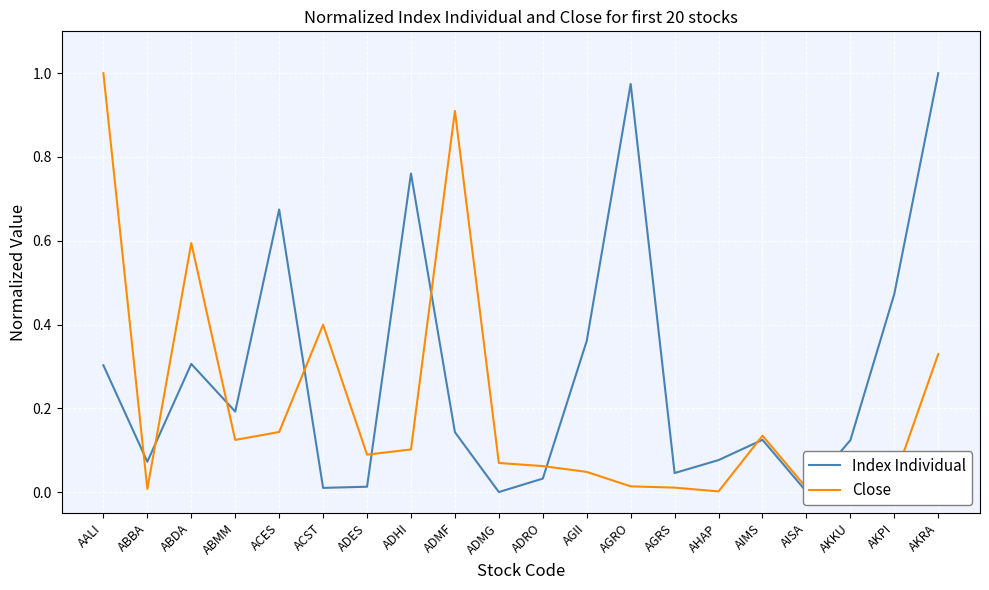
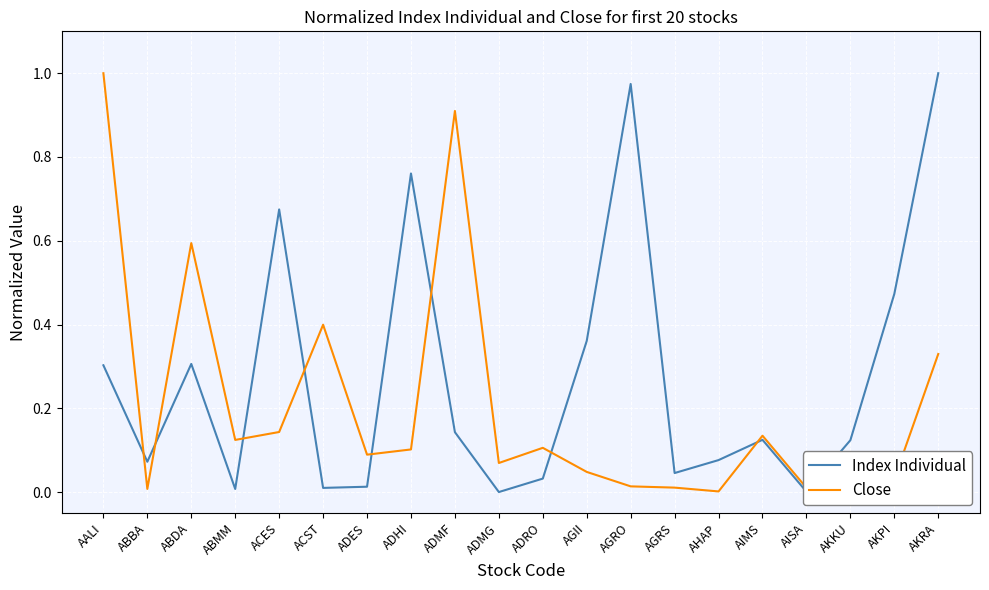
  {
    "Index Individual": {
      "AALI": 0.30,
      "ABBA": 0.07,
      "ABDA": 0.31,
-     "ABMM": 0.19,
+     "ABMM": 0.01,
      "ACES": 0.67,
      "ACST": 0.01,
      "ADES": 0.01,
      "ADHI": 0.76,
      "ADMF": 0.14,
      "ADMG": 0.00,
      "ADRO": 0.03,
      "AGII": 0.36,
      "AGRO": 0.97,
      "AGRS": 0.05,
      "AHAP": 0.08,
      "AIMS": 0.12,
      "AKKU": 0.12,
      "AKPI": 0.47,
      "AKRA": 1.00
    },
    "Close": {
      "AALI": 1.00,
      "ABBA": 0.01,
      "ABDA": 0.59,
      "ABMM": 0.12,
      "ACES": 0.14,
      "ACST": 0.40,
      "ADES": 0.09,
      "ADHI": 0.10,
      "ADMF": 0.91,
      "ADMG": 0.07,
-     "ADRO": 0.06,
+     "ADRO": 0.11,
      "AGII": 0.05,
      "AGRO": 0.01,
      "AGRS": 0.01,
      "AHAP": 0.00,
      "AIMS": 0.13,
      "AKRA": 0.33
    }
  }
